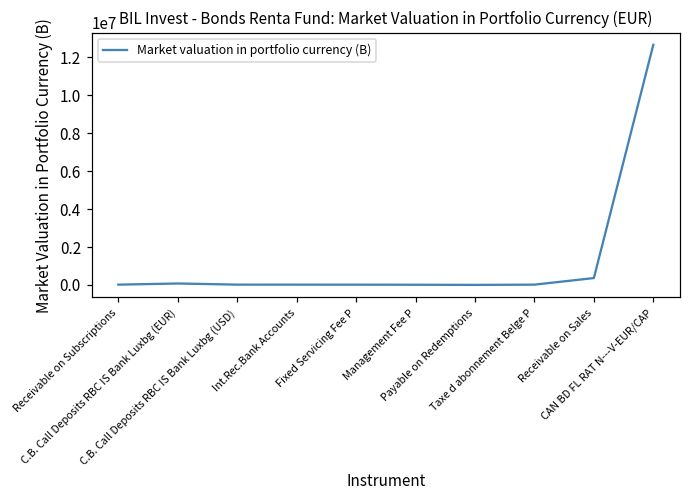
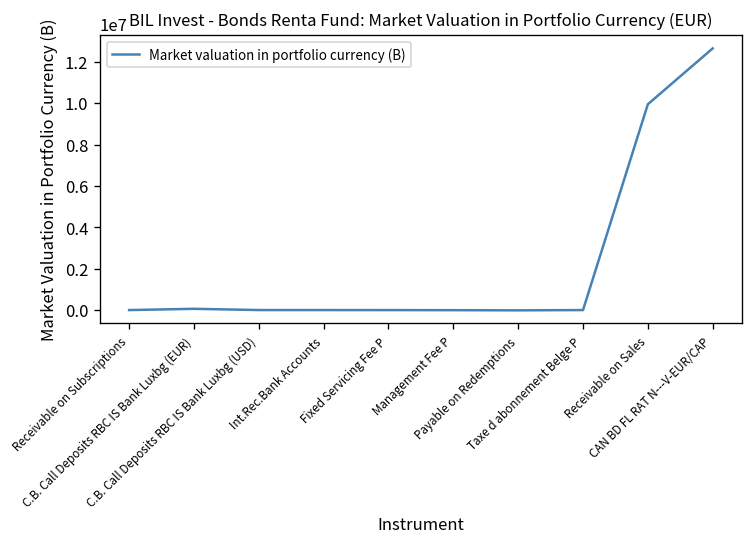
  {
    "Receivable on Subscriptions": 0,
    "C.B. Call Deposits RBC IS Bank Luxbg (EUR)": 100000,
    "C.B. Call Deposits RBC IS Bank Luxbg (USD)": 0,
    "Int.Rec.Bank Accounts": 0,
    "Fixed Servicing Fee P": 0,
    "Management Fee P": 0,
    "Payable on Redemptions": 0,
    "Taxe d abonnement Belge P": 0,
-   "Receivable on Sales": 300000,
+   "Receivable on Sales": 9900000,
    "CAN BD FL RAT N---V-EUR/CAP": 12600000
  }
